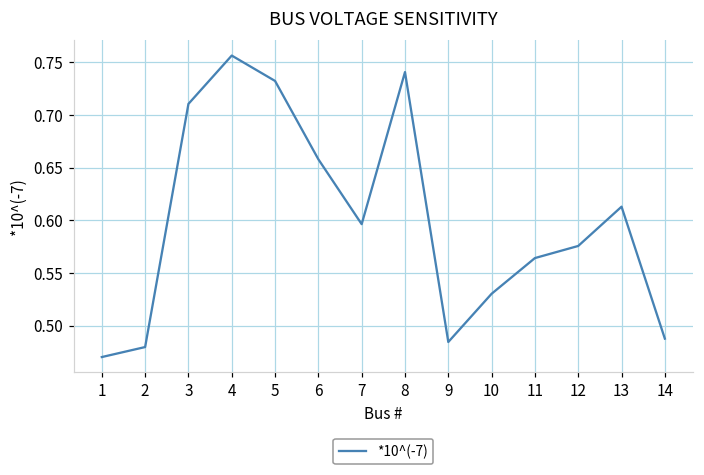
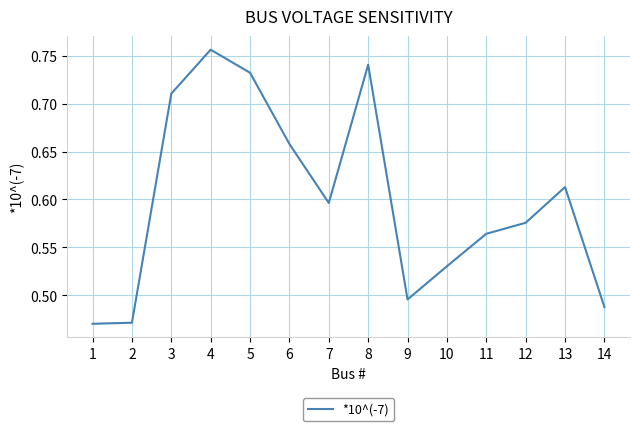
  {
    "1": 0.47,
-   "2": 0.48,
+   "2": 0.47,
    "3": 0.71,
    "4": 0.76,
    "5": 0.73,
    "6": 0.66,
    "7": 0.60,
    "8": 0.74,
-   "9": 0.48,
+   "9": 0.50,
    "10": 0.53,
    "11": 0.56,
    "12": 0.58,
    "13": 0.61,
    "14": 0.49
  }
